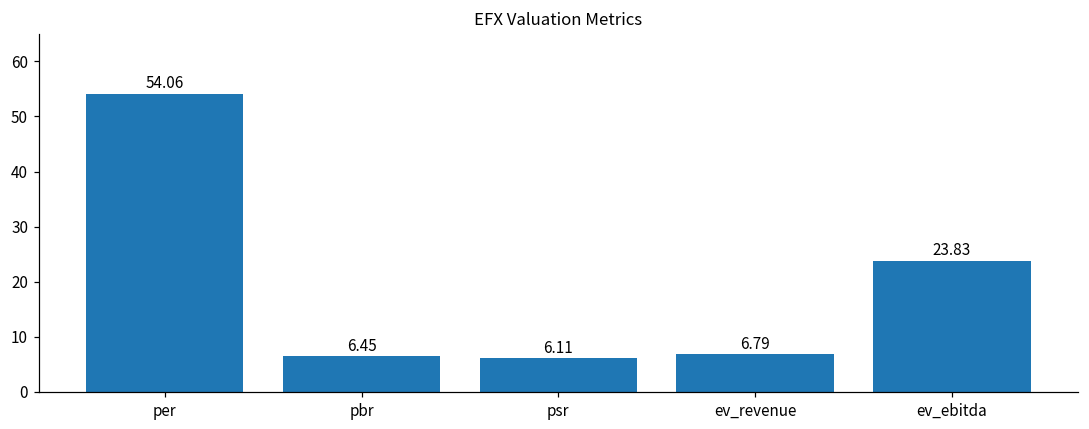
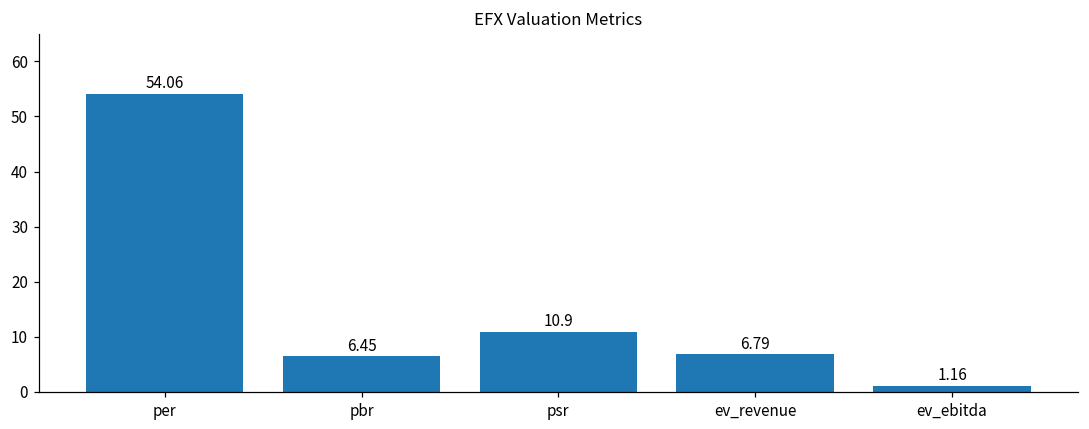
  {
    "per": 54.06,
    "pbr": 6.45,
-   "psr": 6.11,
+   "psr": 10.9,
    "ev_revenue": 6.79,
-   "ev_ebitda": 23.83
+   "ev_ebitda": 1.16
  }
